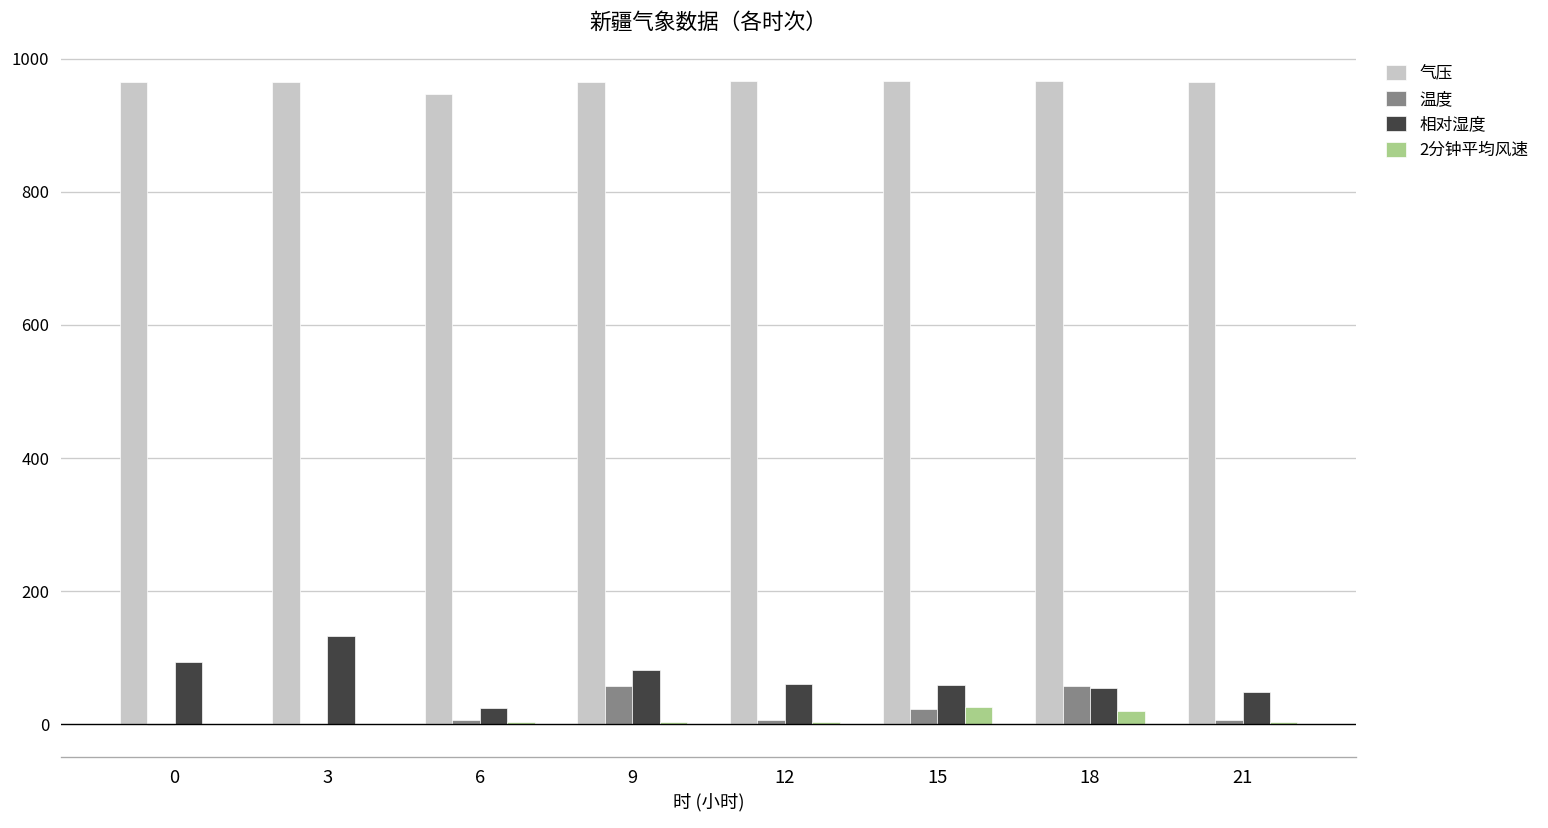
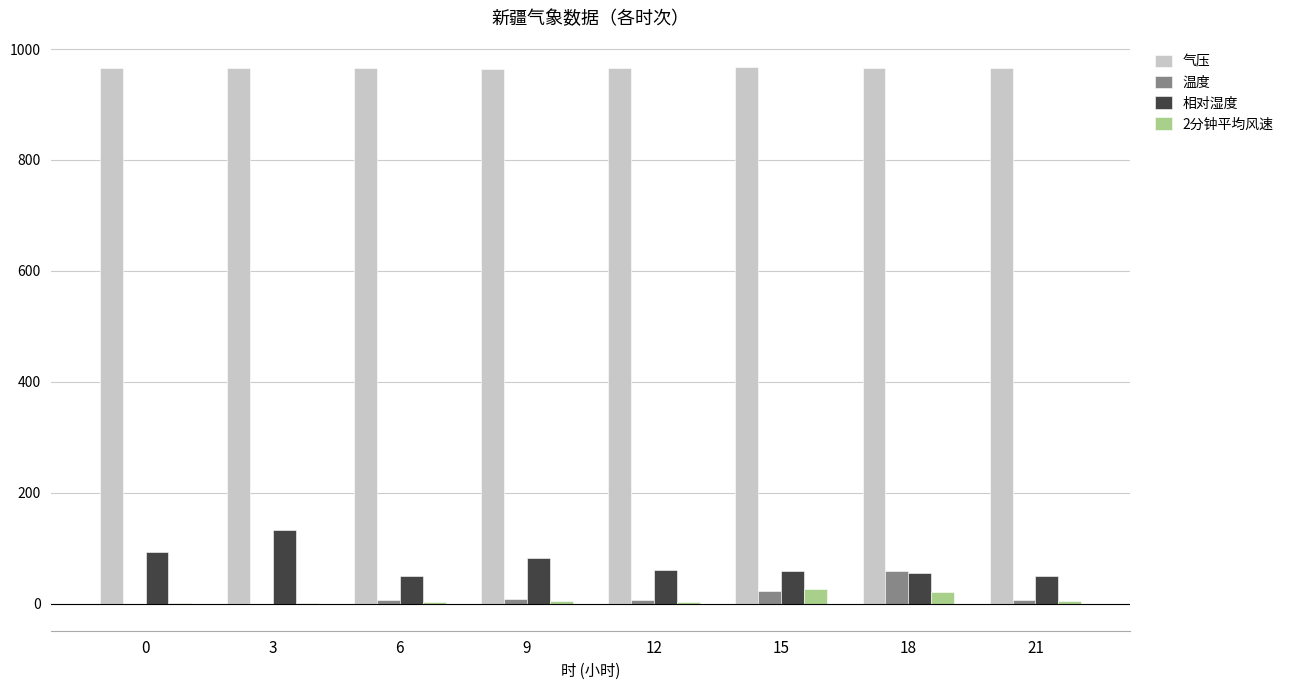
  {
    "气压": {
      "0": 960,
      "3": 970,
-     "6": 950,
+     "6": 970,
      "9": 960,
      "12": 970,
      "15": 970,
      "18": 970,
      "21": 970
    },
    "温度": {
      "6": 10,
-     "9": 60,
+     "9": 10,
      "12": 10,
      "15": 20,
      "18": 60,
      "21": 10
    },
    "相对湿度": {
      "0": 90,
      "3": 130,
-     "6": 20,
+     "6": 50,
      "9": 80,
      "12": 60,
      "15": 60,
      "18": 60,
      "21": 50
    },
    "2分钟平均风速": {
      "15": 30,
      "18": 20
    }
  }
